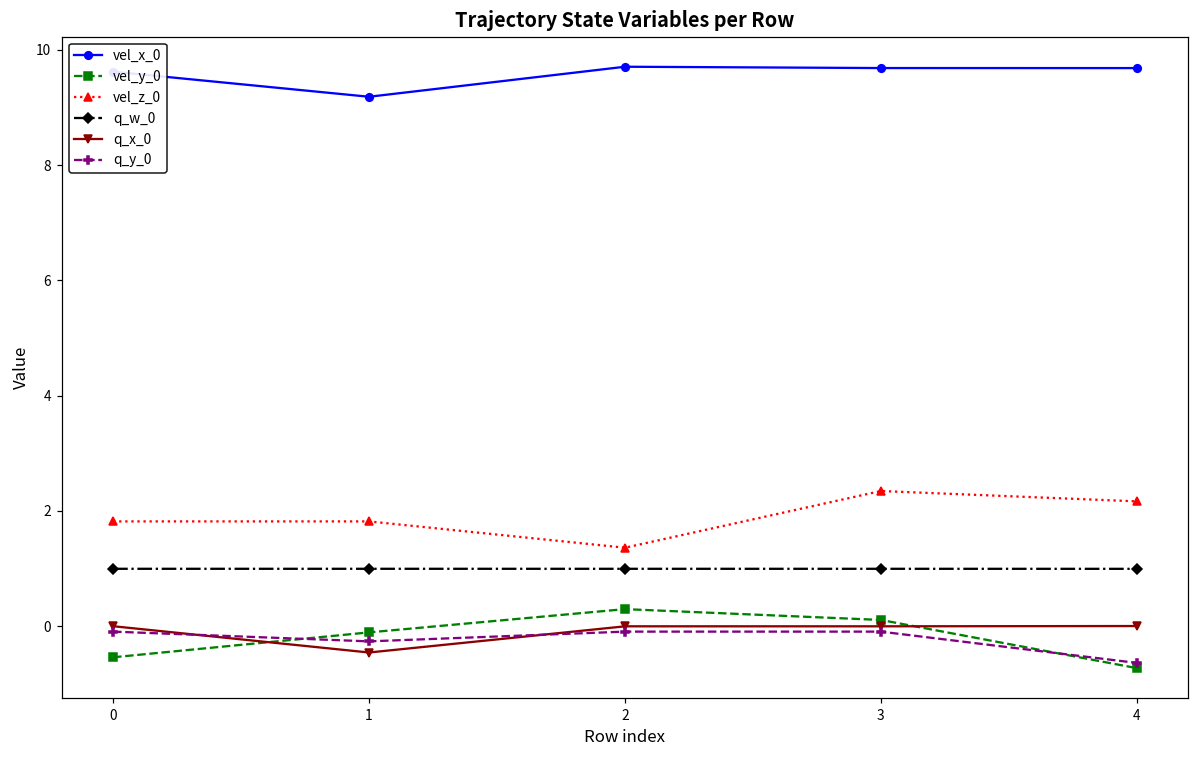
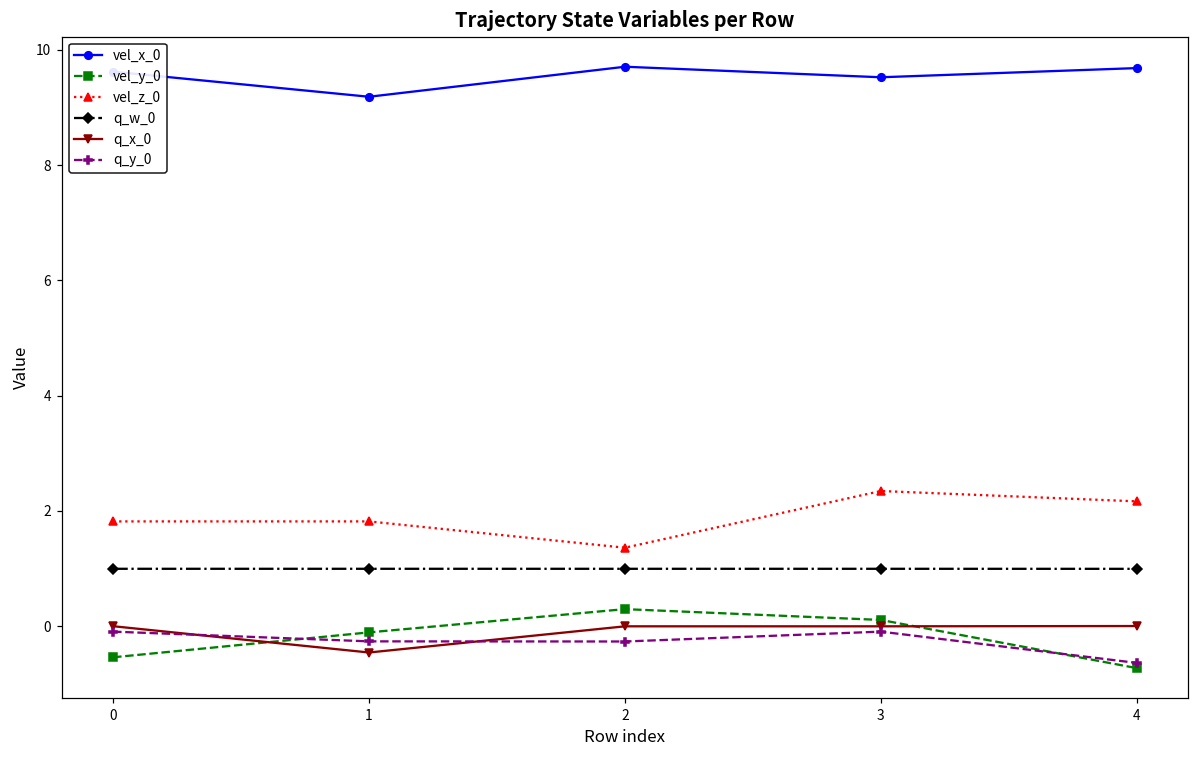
  {
    "vel_x_0": {
      "1": 9.2,
      "2": 9.7,
-     "3": 9.7,
+     "3": 9.5,
      "4": 9.7
    },
    "vel_y_0": {
      "0": -0.5,
      "1": -0.1,
      "2": 0.3,
      "3": 0.1,
      "4": -0.7
    },
    "vel_z_0": {
      "0": 1.8,
      "1": 1.8,
      "2": 1.4,
      "3": 2.3,
      "4": 2.2
    },
    "q_w_0": {
      "0": 1.0,
      "1": 1.0,
      "2": 1.0,
      "3": 1.0,
      "4": 1.0
    },
    "q_x_0": {
      "0": 0.0,
      "1": -0.5,
      "2": 0.0,
      "3": 0.0,
      "4": 0.0
    },
    "q_y_0": {
      "0": -0.1,
      "1": -0.3,
-     "2": -0.1,
+     "2": -0.3,
      "3": -0.1,
      "4": -0.6
    }
  }
